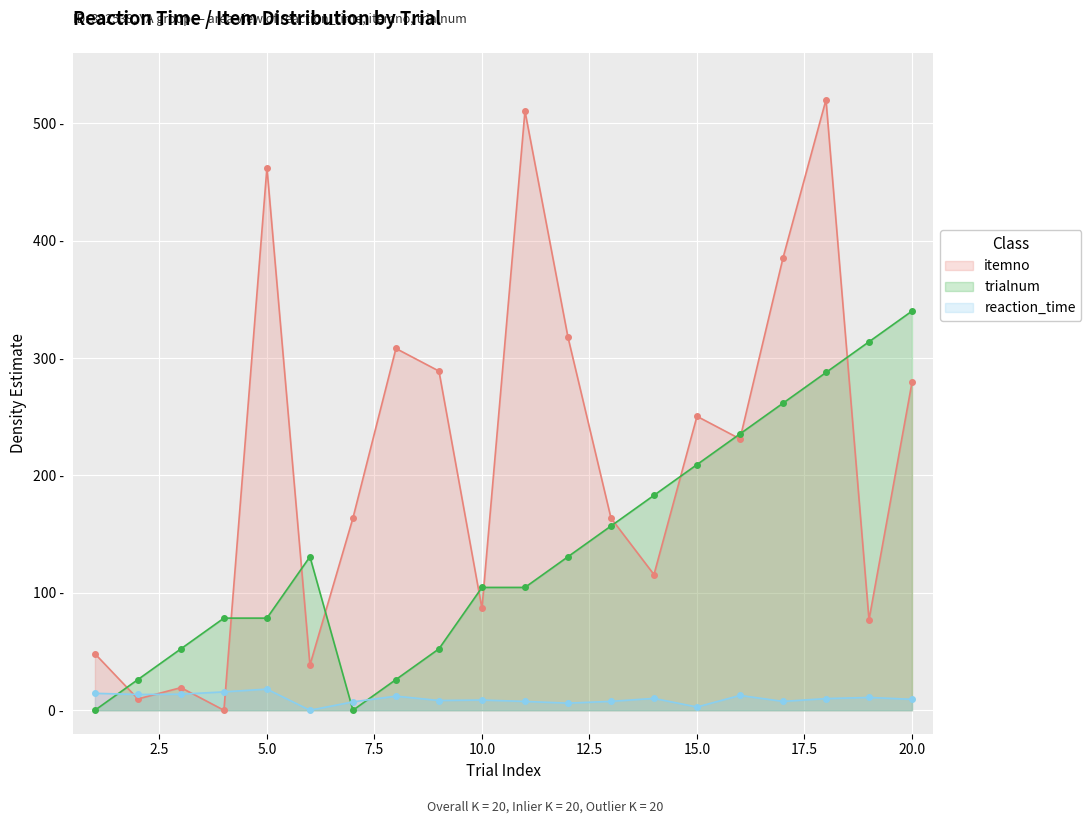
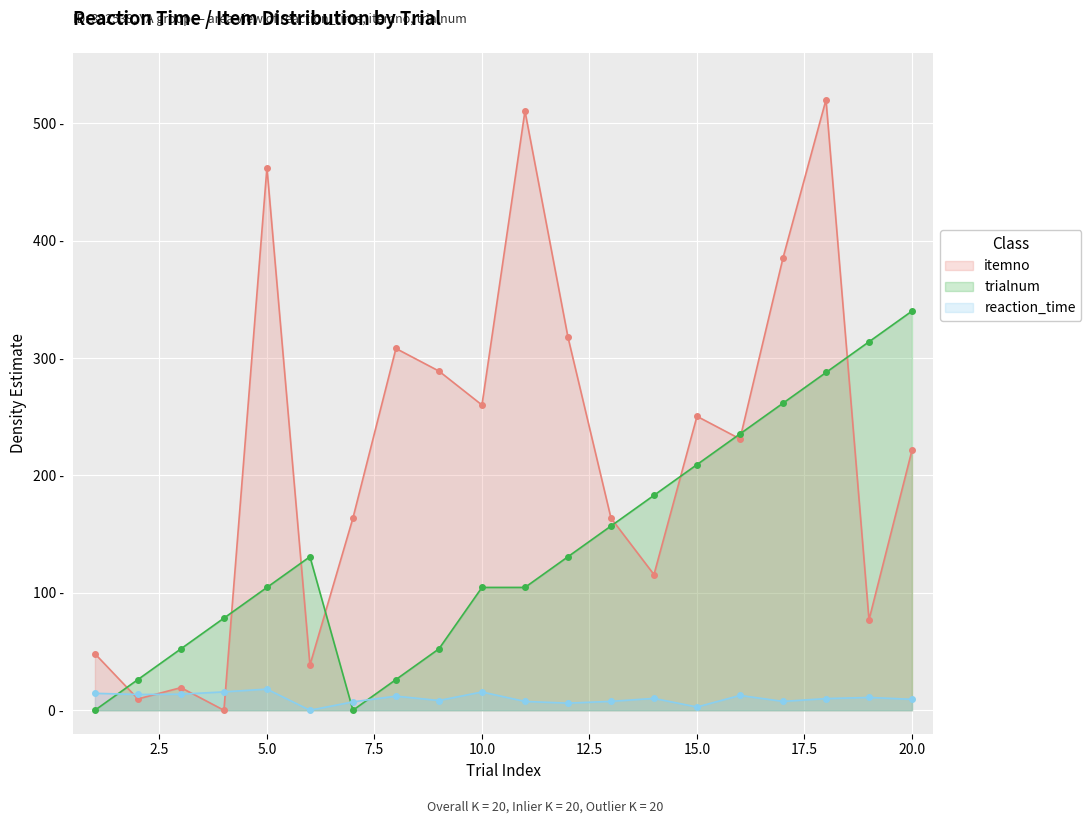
  {
    "itemno": {
      "5.0": "462 -",
-     "10.0": "87 -",
+     "10.0": "260 -",
      "15.0": "250 -",
-     "20.0": "279 -"
+     "20.0": "221 -"
    },
    "trialnum": {
-     "5.0": "78 -",
+     "5.0": "105 -",
      "10.0": "105 -",
      "15.0": "209 -",
      "20.0": "340 -"
    },
    "reaction_time": {
      "5.0": "18 -",
-     "10.0": "9 -",
+     "10.0": "16 -",
      "15.0": "3 -",
      "20.0": "9 -"
    }
  }
